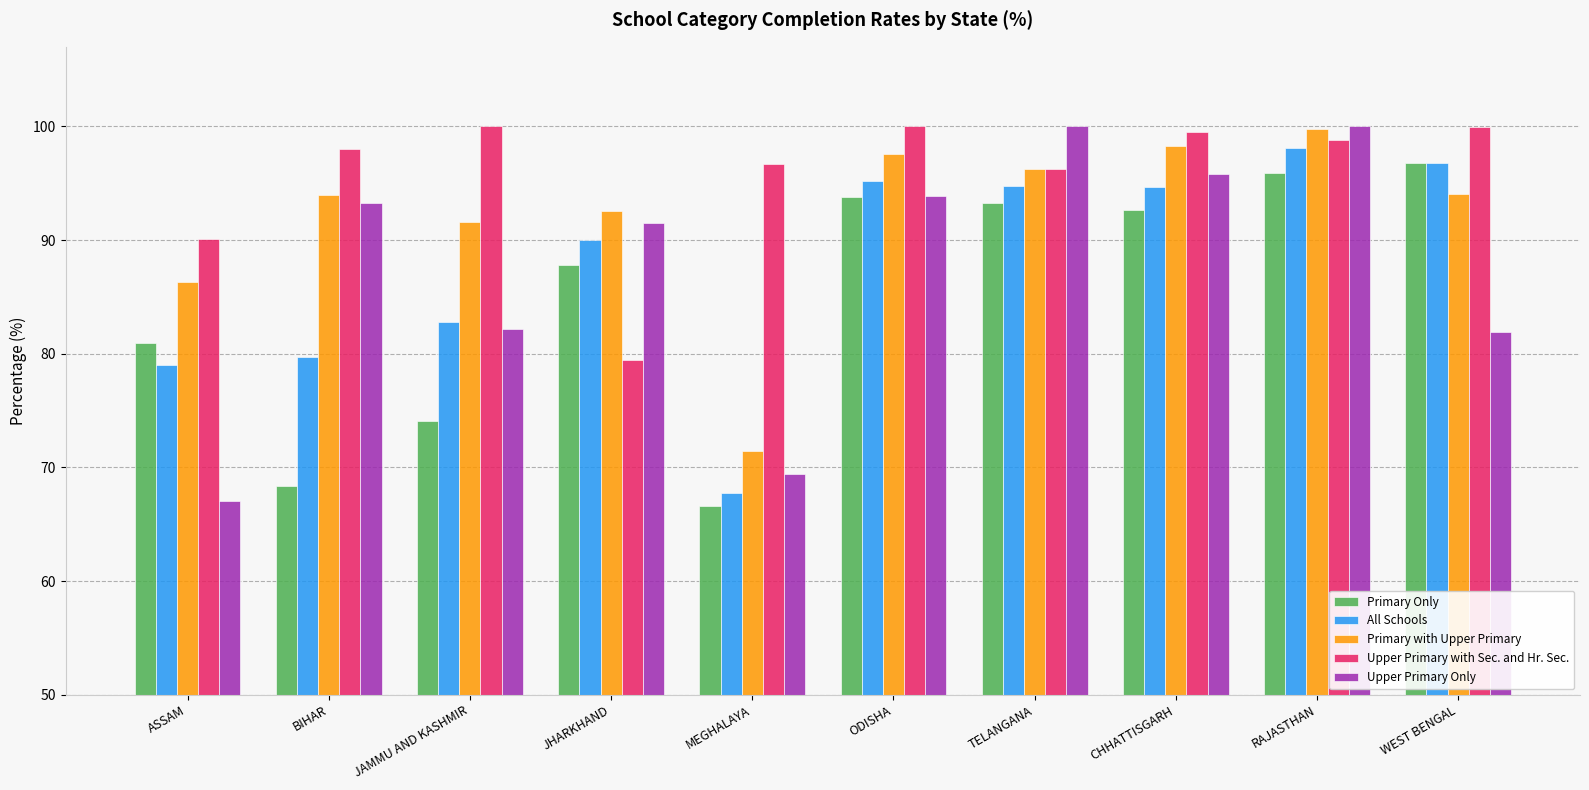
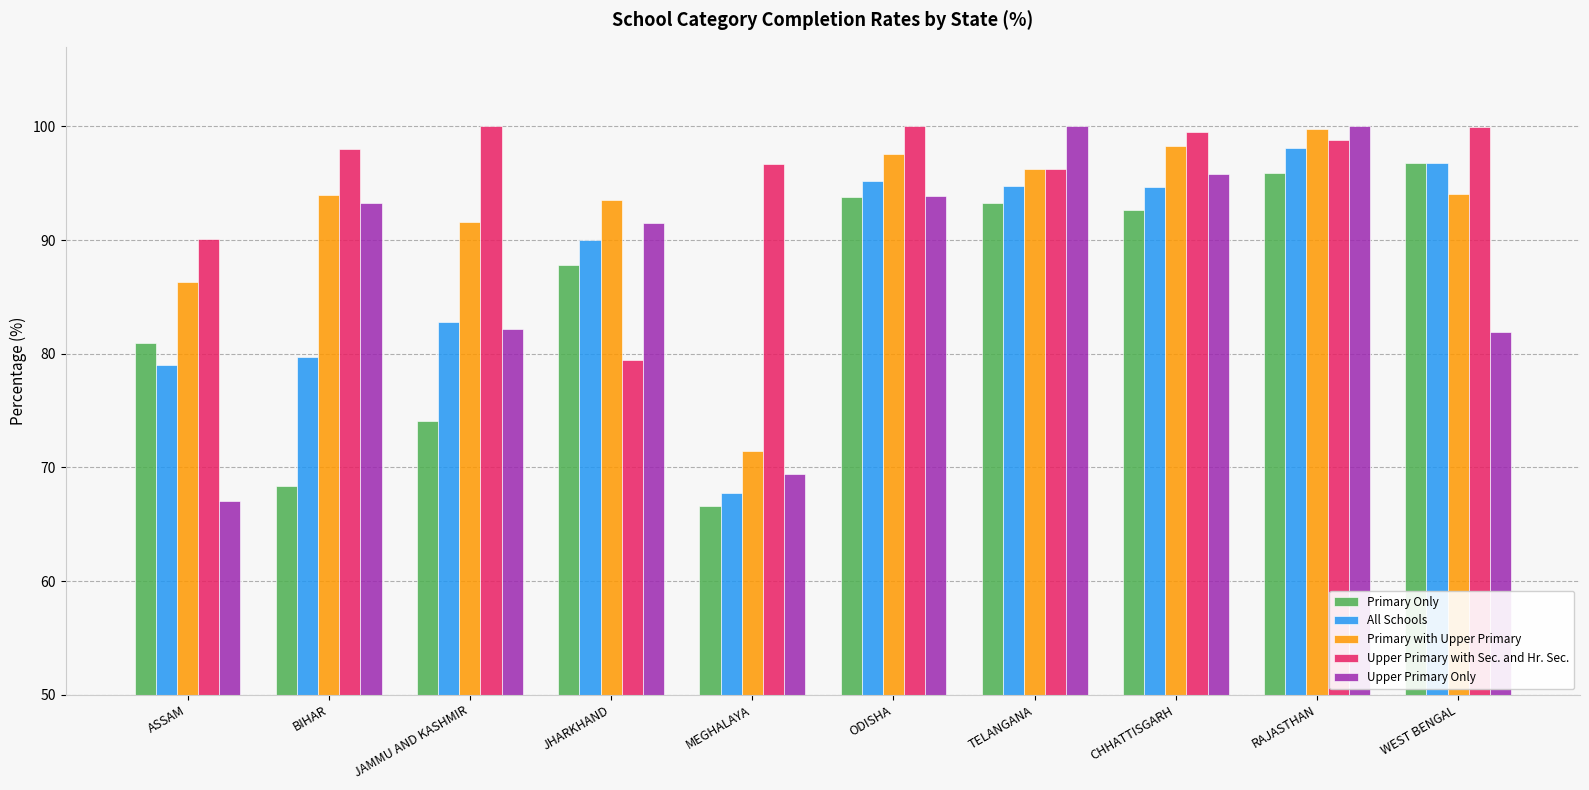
  {
    "Primary Only": {
      "ASSAM": 81.0,
      "BIHAR": 68.4,
      "JAMMU AND KASHMIR": 74.1,
      "JHARKHAND": 87.8,
      "MEGHALAYA": 66.6,
      "ODISHA": 93.8,
      "TELANGANA": 93.3,
      "CHHATTISGARH": 92.7,
      "RAJASTHAN": 95.9,
      "WEST BENGAL": 96.8
    },
    "All Schools": {
      "ASSAM": 79.1,
      "BIHAR": 79.7,
      "JAMMU AND KASHMIR": 82.8,
      "JHARKHAND": 90.0,
      "MEGHALAYA": 67.8,
      "ODISHA": 95.2,
      "TELANGANA": 94.7,
      "CHHATTISGARH": 94.6,
      "RAJASTHAN": 98.1,
      "WEST BENGAL": 96.8
    },
    "Primary with Upper Primary": {
      "ASSAM": 86.3,
      "BIHAR": 94.0,
      "JAMMU AND KASHMIR": 91.6,
-     "JHARKHAND": 92.6,
+     "JHARKHAND": 93.5,
      "MEGHALAYA": 71.4,
      "ODISHA": 97.6,
      "TELANGANA": 96.3,
      "CHHATTISGARH": 98.3,
      "RAJASTHAN": 99.8,
      "WEST BENGAL": 94.1
    },
    "Upper Primary with Sec. and Hr. Sec.": {
      "ASSAM": 90.1,
      "BIHAR": 98.0,
      "JAMMU AND KASHMIR": 100.0,
      "JHARKHAND": 79.5,
      "MEGHALAYA": 96.7,
      "ODISHA": 100.0,
      "TELANGANA": 96.3,
      "CHHATTISGARH": 99.5,
      "RAJASTHAN": 98.8,
      "WEST BENGAL": 100.0
    },
    "Upper Primary Only": {
      "ASSAM": 67.1,
      "BIHAR": 93.3,
      "JAMMU AND KASHMIR": 82.1,
      "JHARKHAND": 91.5,
      "MEGHALAYA": 69.5,
      "ODISHA": 93.9,
      "TELANGANA": 100.0,
      "CHHATTISGARH": 95.8,
      "RAJASTHAN": 100.0,
      "WEST BENGAL": 82.0
    }
  }
